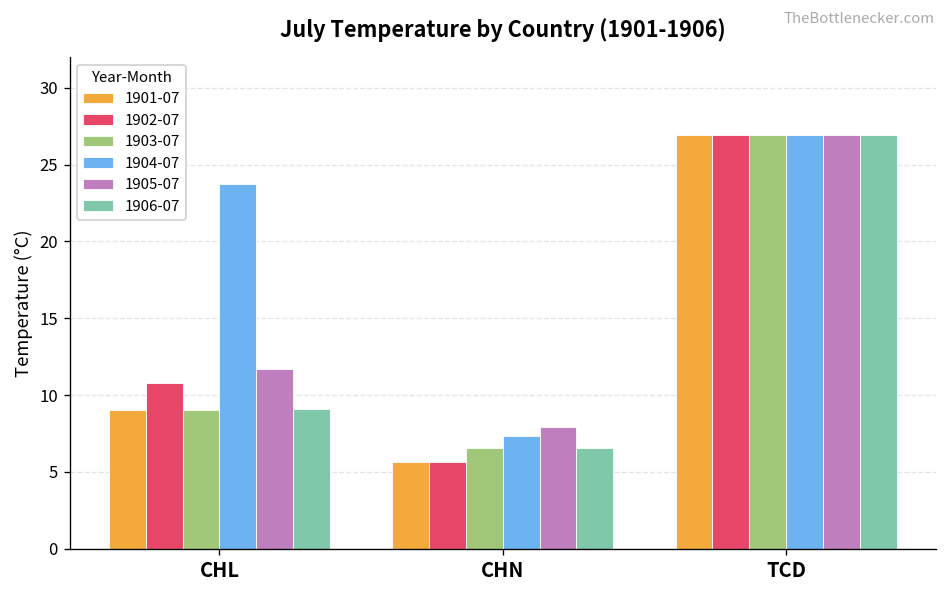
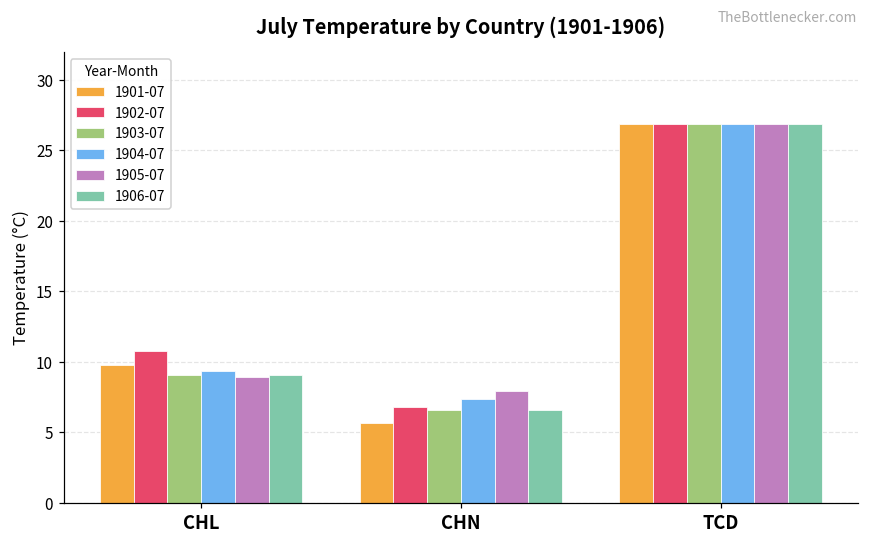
  {
    "1901-07": {
-     "CHL": 9.0,
+     "CHL": 9.8,
      "CHN": 5.7,
      "TCD": 26.9
    },
    "1902-07": {
      "CHL": 10.8,
-     "CHN": 5.7,
+     "CHN": 6.8,
      "TCD": 26.9
    },
    "1904-07": {
-     "CHL": 23.7,
+     "CHL": 9.3,
      "CHN": 7.3,
      "TCD": 26.9
    },
    "1905-07": {
-     "CHL": 11.7,
+     "CHL": 8.9,
      "CHN": 7.9,
      "TCD": 26.9
    }
  }
